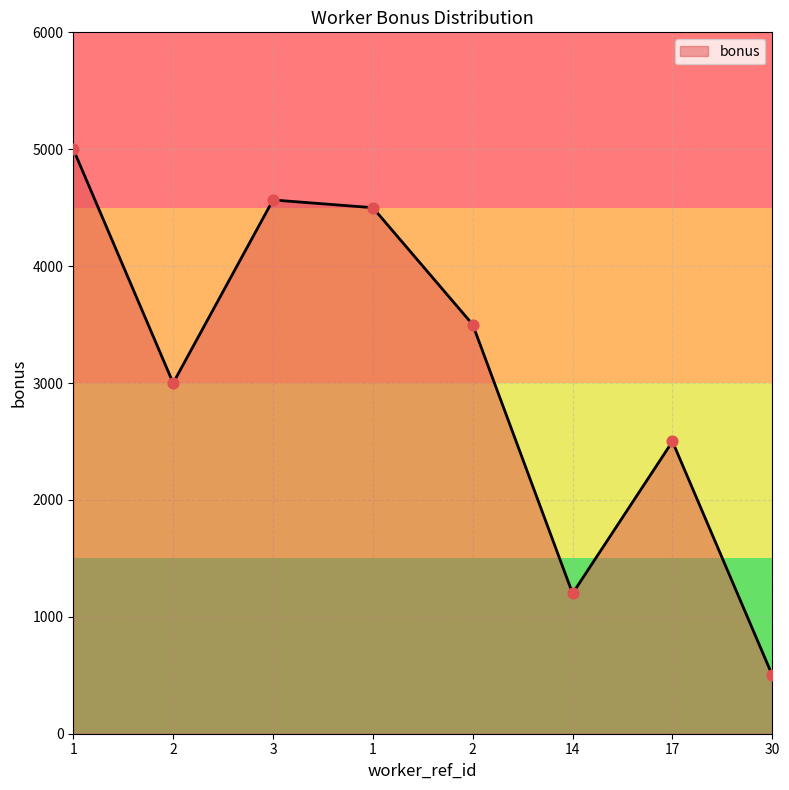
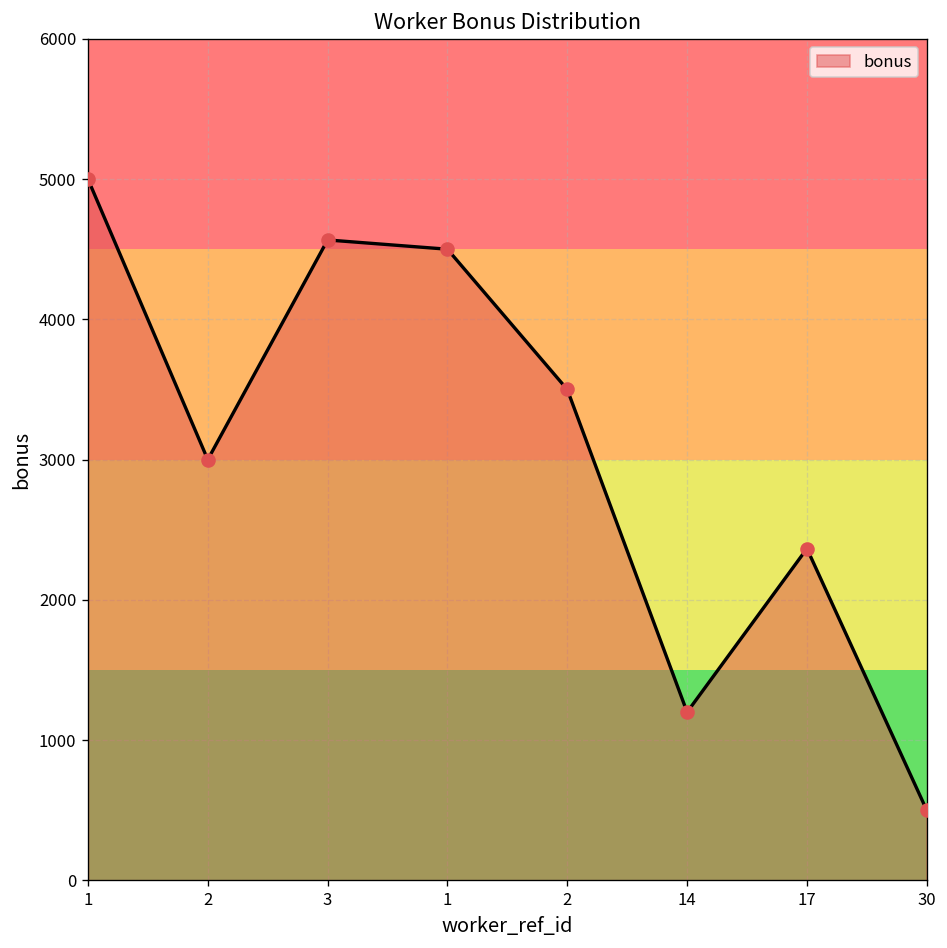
  {
    "3": 4570,
    "14": 1200,
-   "17": 2500,
+   "17": 2370,
    "30": 500
  }
